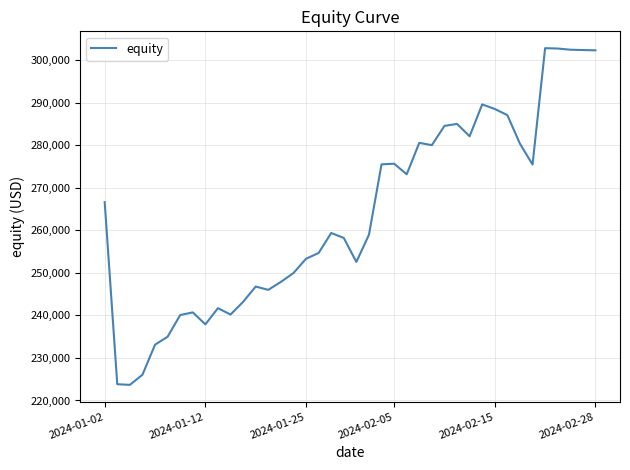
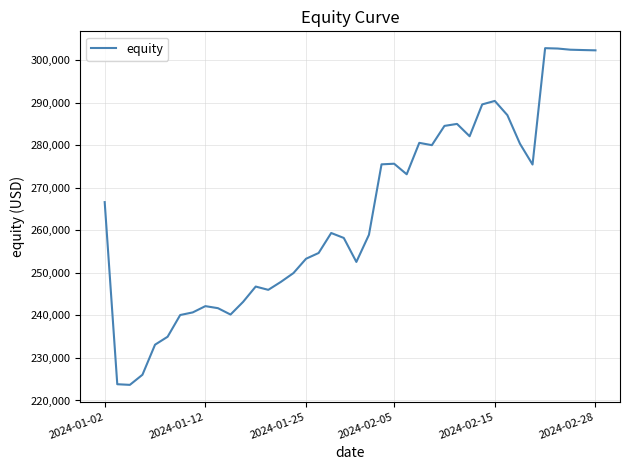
  {
    "2024-01-02": "267,000",
-   "2024-01-12": "238,000",
+   "2024-01-12": "242,000",
    "2024-01-25": "253,000",
    "2024-02-05": "276,000",
-   "2024-02-15": "289,000",
+   "2024-02-15": "290,000",
    "2024-02-28": "302,000"
  }
